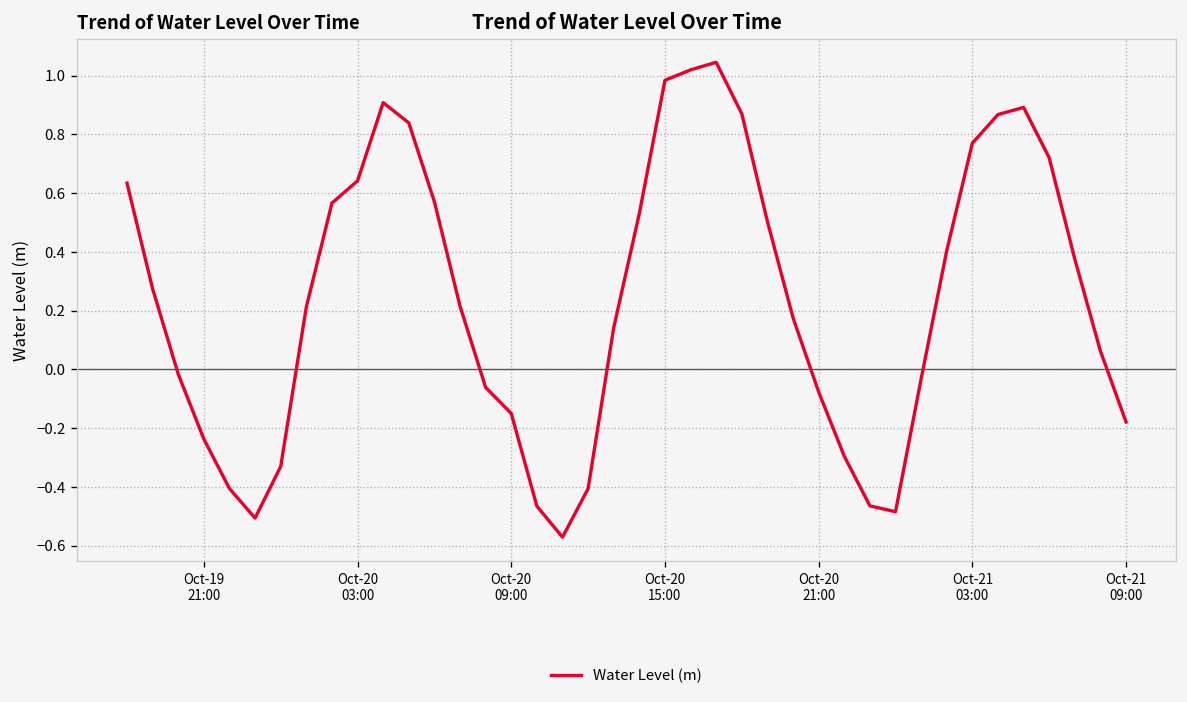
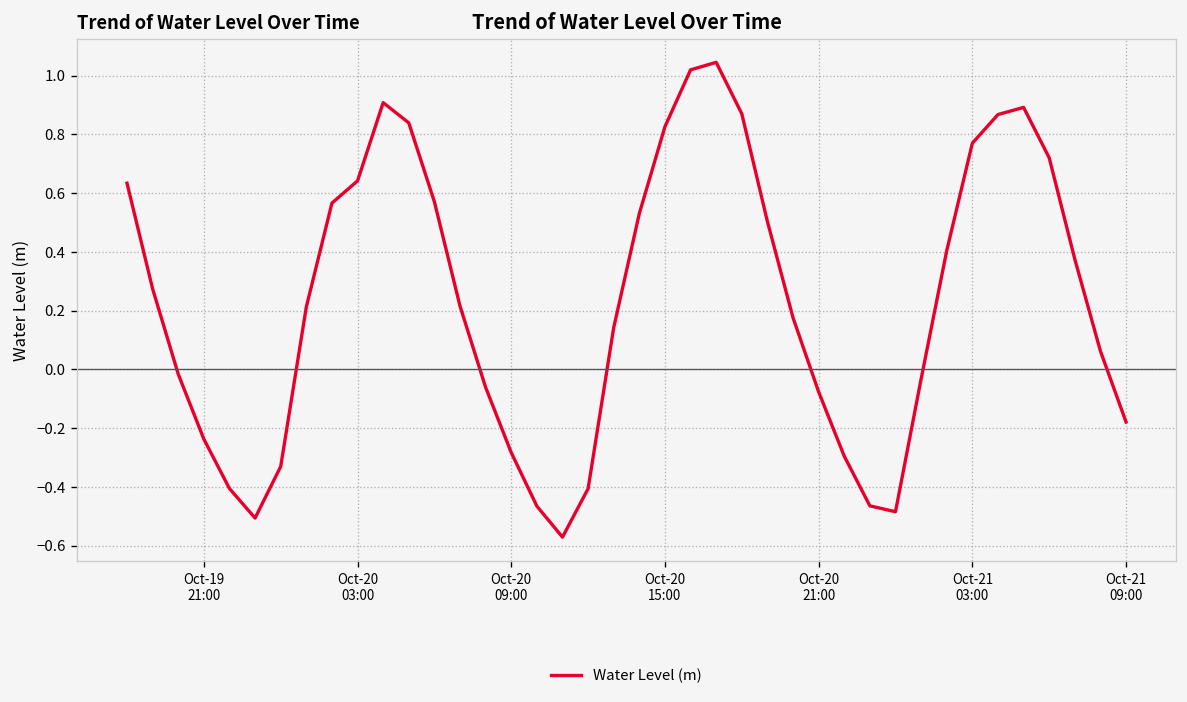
  {
    "Oct-19 21:00": -0.24,
    "Oct-20 03:00": 0.64,
-   "Oct-20 09:00": -0.15,
-   "Oct-20 15:00": 0.98,
+   "Oct-20 09:00": -0.28,
+   "Oct-20 15:00": 0.83,
    "Oct-20 21:00": -0.08,
    "Oct-21 03:00": 0.77,
    "Oct-21 09:00": -0.18
  }
